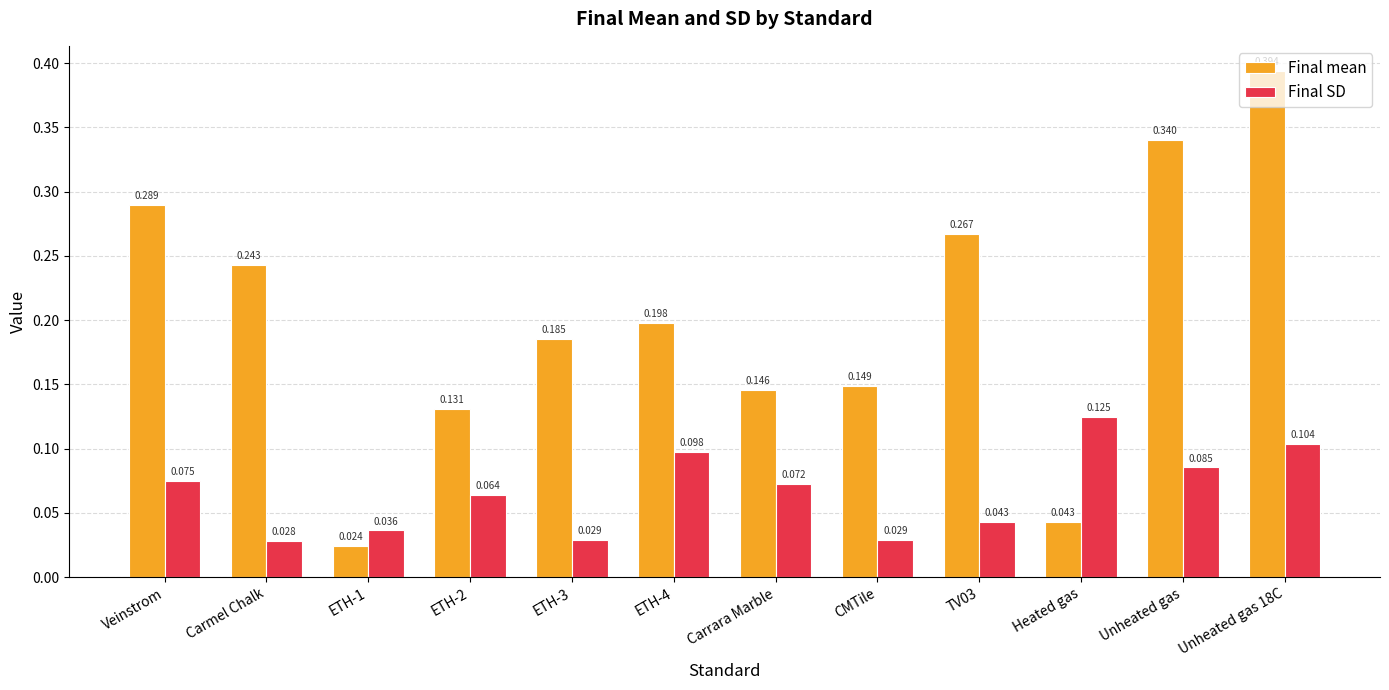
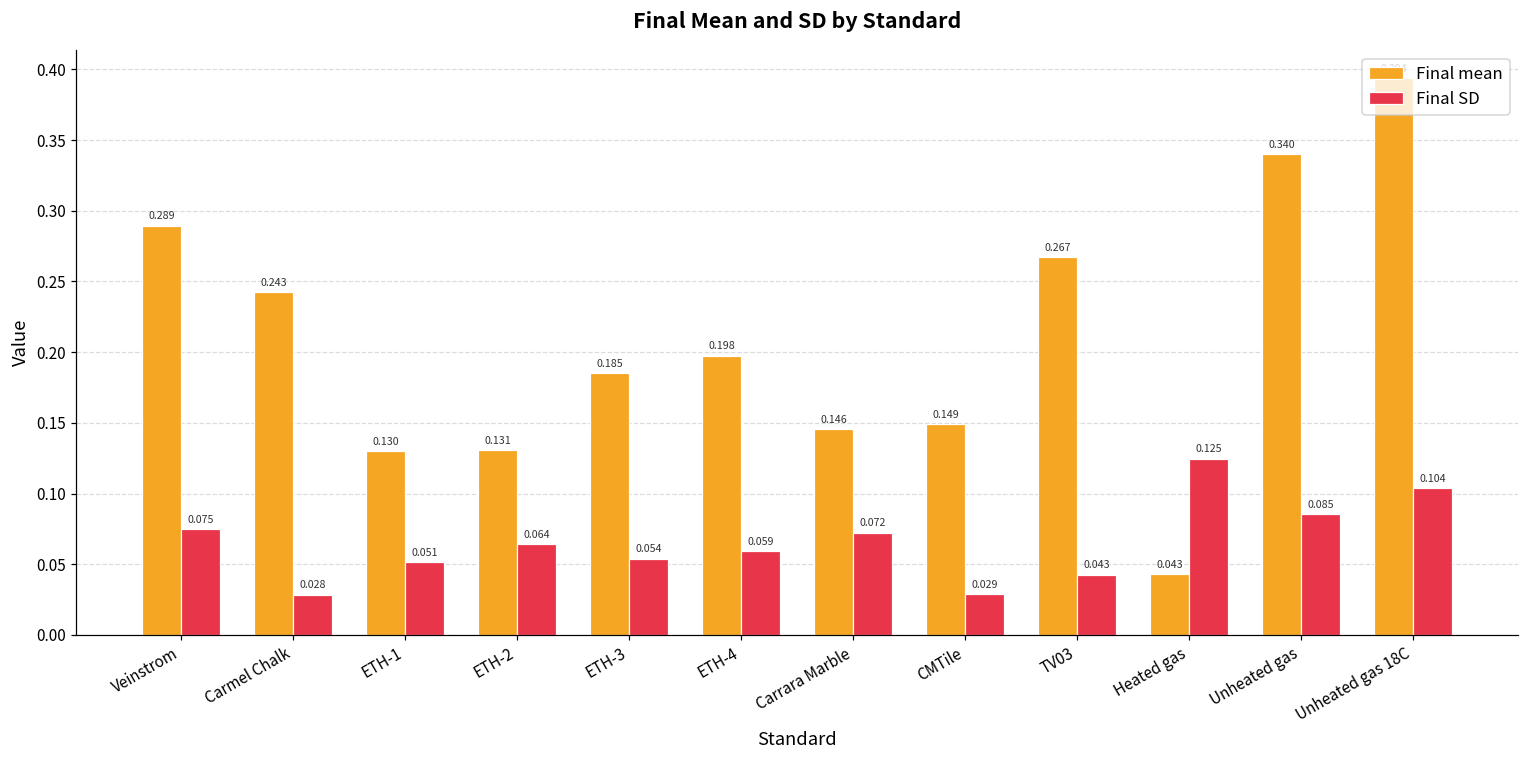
  {
    "Final mean": {
      "Veinstrom": 0.289,
      "Carmel Chalk": 0.243,
-     "ETH-1": 0.024,
+     "ETH-1": 0.130,
      "ETH-2": 0.131,
      "ETH-3": 0.185,
      "ETH-4": 0.198,
      "Carrara Marble": 0.146,
      "CMTile": 0.149,
      "TV03": 0.267,
      "Heated gas": 0.043,
      "Unheated gas": 0.340
    },
    "Final SD": {
      "Veinstrom": 0.075,
      "Carmel Chalk": 0.028,
-     "ETH-1": 0.036,
+     "ETH-1": 0.051,
      "ETH-2": 0.064,
-     "ETH-3": 0.029,
-     "ETH-4": 0.098,
+     "ETH-3": 0.054,
+     "ETH-4": 0.059,
      "Carrara Marble": 0.072,
      "CMTile": 0.029,
      "TV03": 0.043,
      "Heated gas": 0.125,
      "Unheated gas": 0.085,
      "Unheated gas 18C": 0.104
    }
  }
